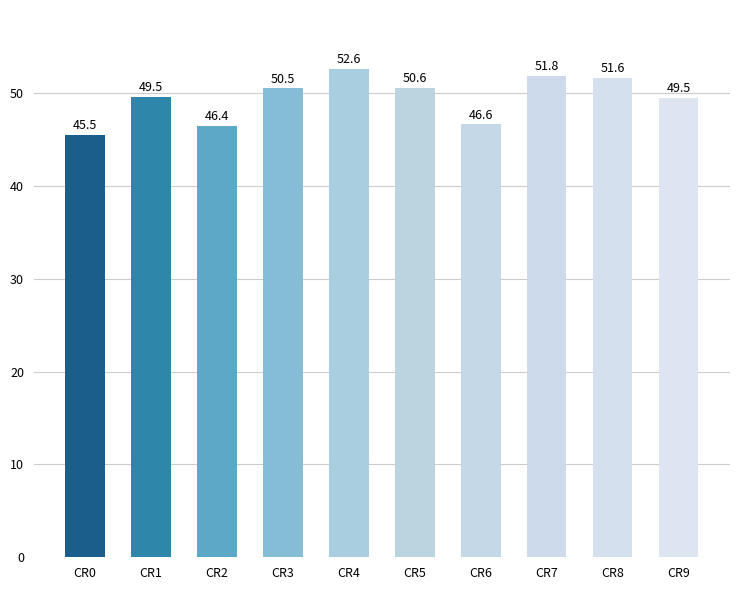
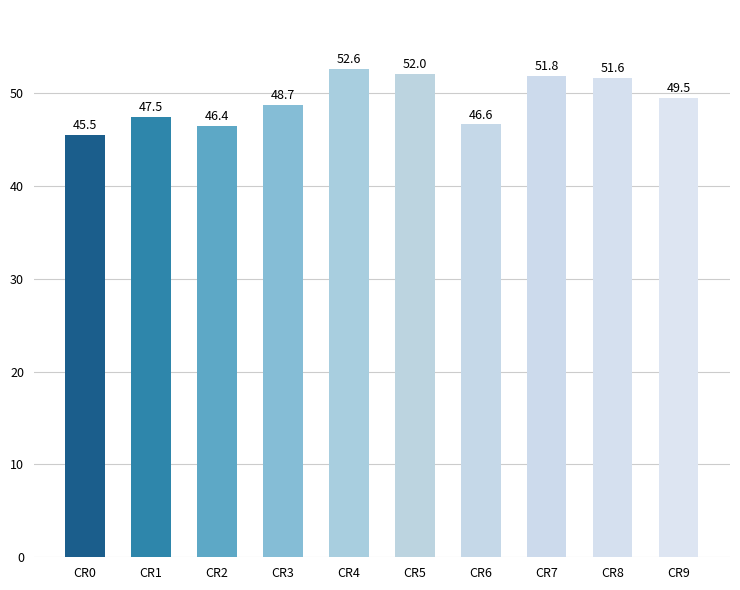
  {
    "CR0": 45.5,
-   "CR1": 49.5,
+   "CR1": 47.5,
    "CR2": 46.4,
-   "CR3": 50.5,
+   "CR3": 48.7,
    "CR4": 52.6,
-   "CR5": 50.6,
+   "CR5": 52.0,
    "CR6": 46.6,
    "CR7": 51.8,
    "CR8": 51.6,
    "CR9": 49.5
  }
